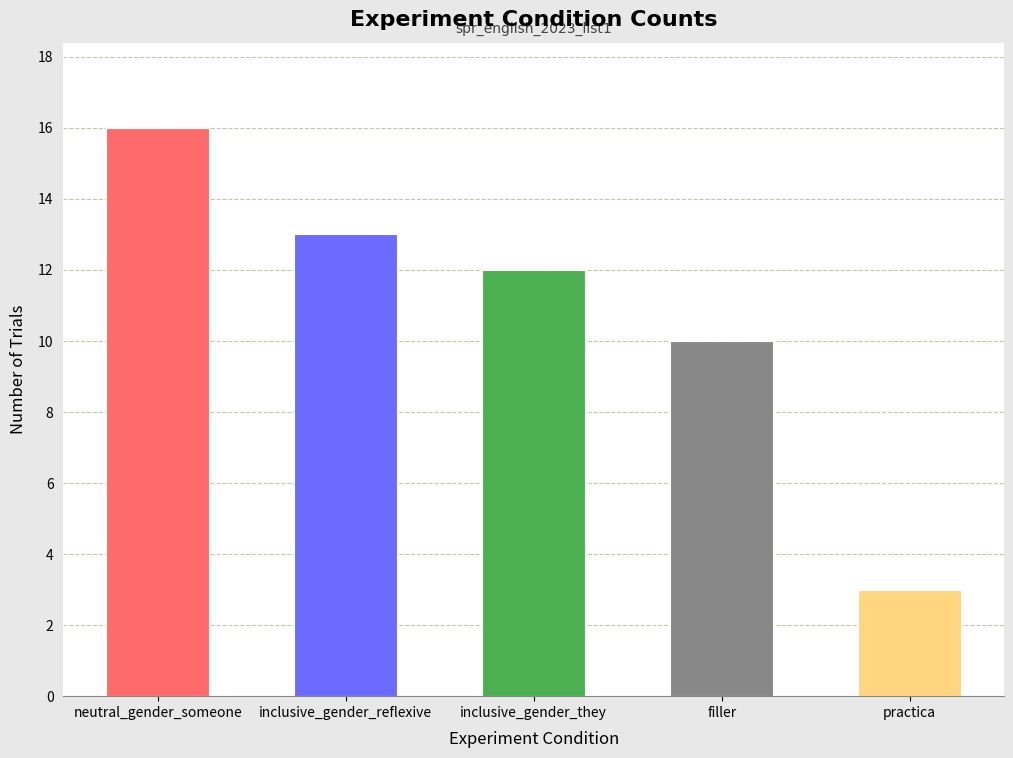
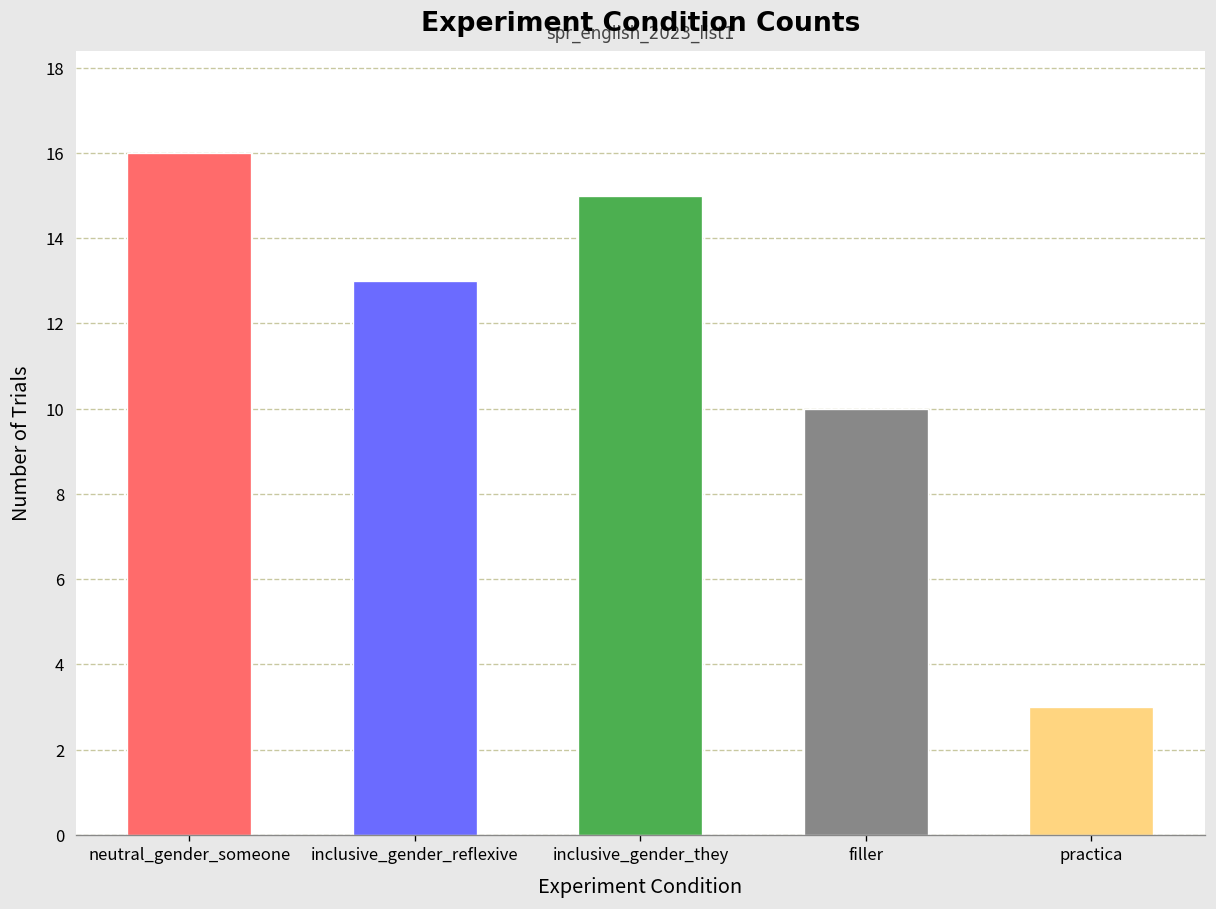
  {
    "neutral_gender_someone": 16,
    "inclusive_gender_reflexive": 13,
-   "inclusive_gender_they": 12,
+   "inclusive_gender_they": 15,
    "filler": 10,
    "practica": 3
  }
